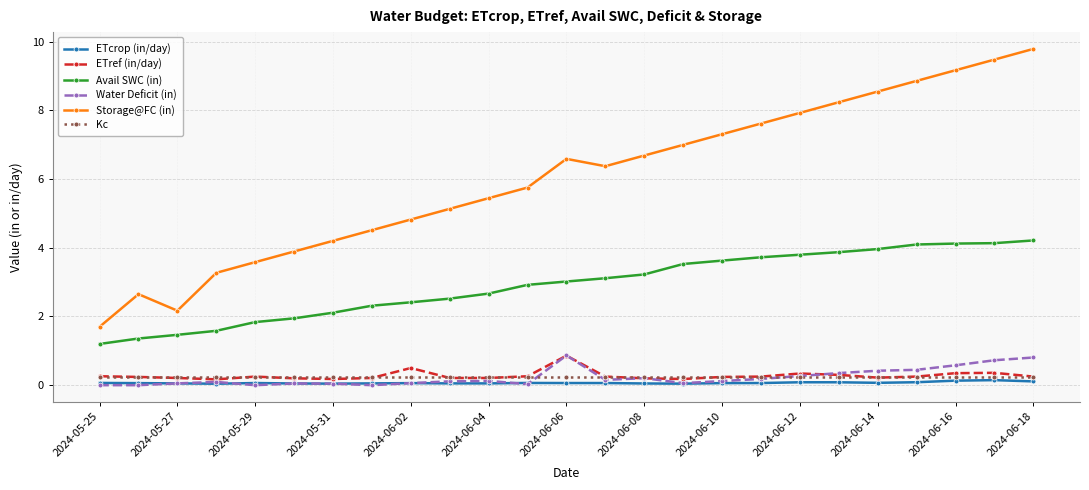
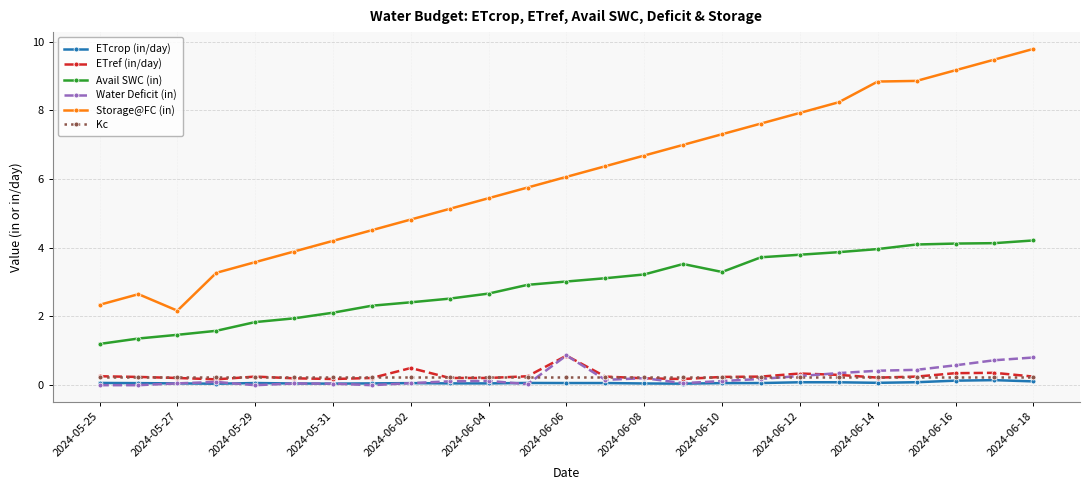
  {
    "ETcrop (in/day)": {
      "2024-06-06": 0.1,
      "2024-06-08": 0.1,
      "2024-06-12": 0.1,
      "2024-06-14": 0.1,
      "2024-06-16": 0.1,
      "2024-06-18": 0.1
    },
    "ETref (in/day)": {
      "2024-06-02": 0.5,
      "2024-06-16": 0.4
    },
    "Avail SWC (in)": {
      "2024-05-25": 1.2,
      "2024-05-27": 1.5,
      "2024-05-29": 1.8,
      "2024-05-31": 2.1,
      "2024-06-02": 2.4,
      "2024-06-04": 2.7,
      "2024-06-06": 3.0,
      "2024-06-08": 3.2,
-     "2024-06-10": 3.6,
+     "2024-06-10": 3.3,
      "2024-06-12": 3.8,
      "2024-06-14": 4.0,
      "2024-06-16": 4.1,
      "2024-06-18": 4.2
    },
    "Water Deficit (in)": {
      "2024-06-14": 0.4,
      "2024-06-16": 0.6,
      "2024-06-18": 0.8
    },
    "Storage@FC (in)": {
-     "2024-05-25": 1.7,
+     "2024-05-25": 2.3,
      "2024-05-27": 2.2,
      "2024-05-29": 3.6,
      "2024-05-31": 4.2,
      "2024-06-02": 4.8,
      "2024-06-04": 5.4,
-     "2024-06-06": 6.6,
+     "2024-06-06": 6.1,
      "2024-06-08": 6.7,
      "2024-06-10": 7.3,
      "2024-06-12": 7.9,
-     "2024-06-14": 8.5,
+     "2024-06-14": 8.8,
      "2024-06-16": 9.2,
      "2024-06-18": 9.8
    },
    "Kc": {
      "2024-06-02": 0.3,
      "2024-06-06": 0.3,
      "2024-06-16": 0.3
    }
  }
